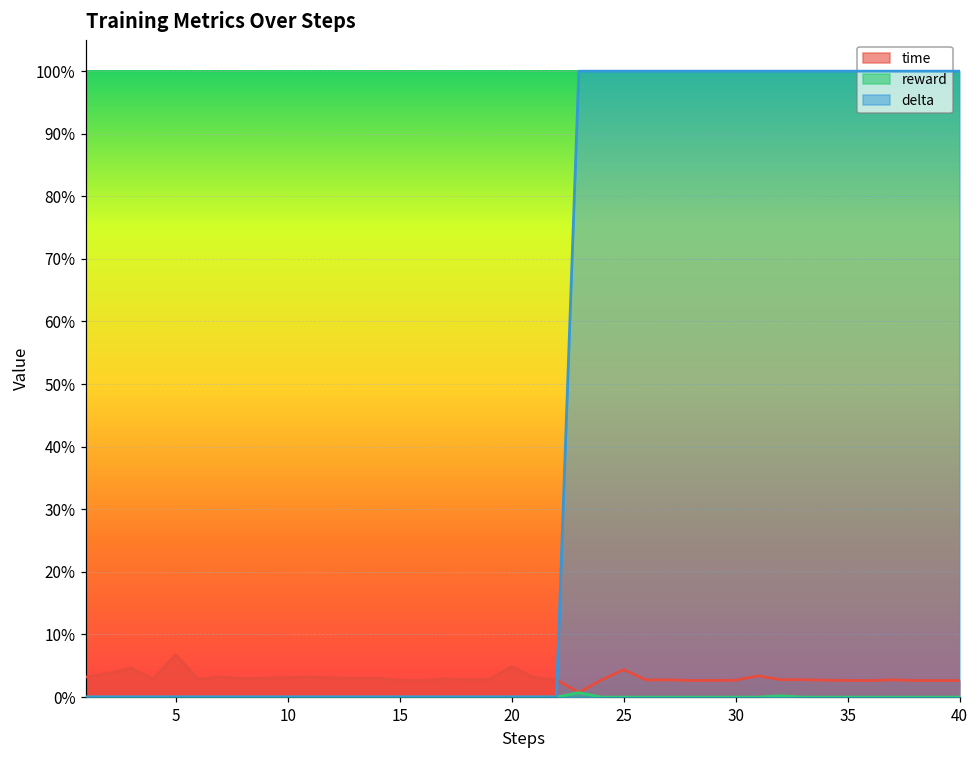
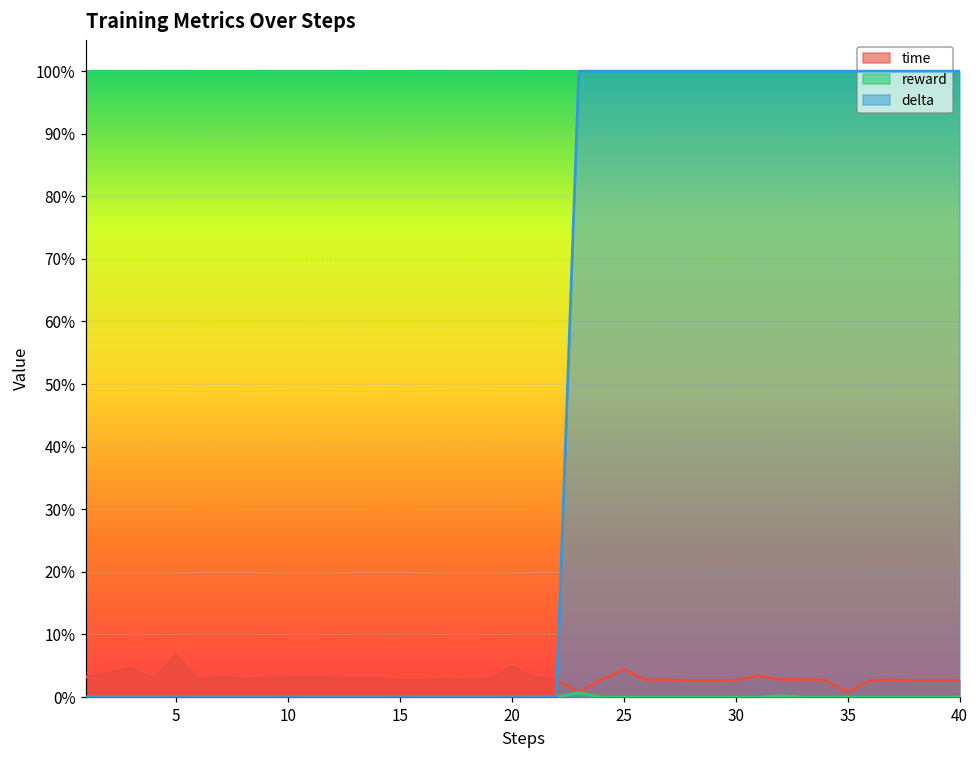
  {
    "time": {
      "5": "7%",
      "10": "3%",
      "15": "3%",
      "20": "5%",
      "25": "4%",
      "30": "3%",
-     "35": "3%",
+     "35": "1%",
      "40": "3%"
    },
    "reward": {
      "25": "0%",
      "30": "0%",
      "35": "0%",
      "40": "0%"
    },
    "delta": {
      "25": "100%",
      "30": "100%",
      "35": "100%",
      "40": "100%"
    }
  }
